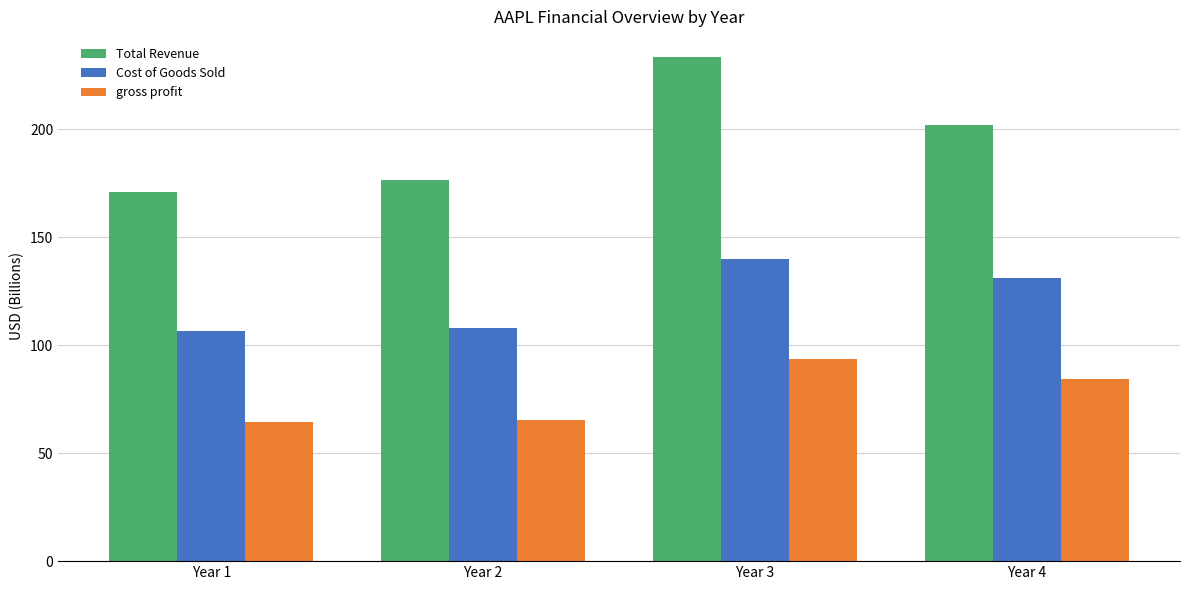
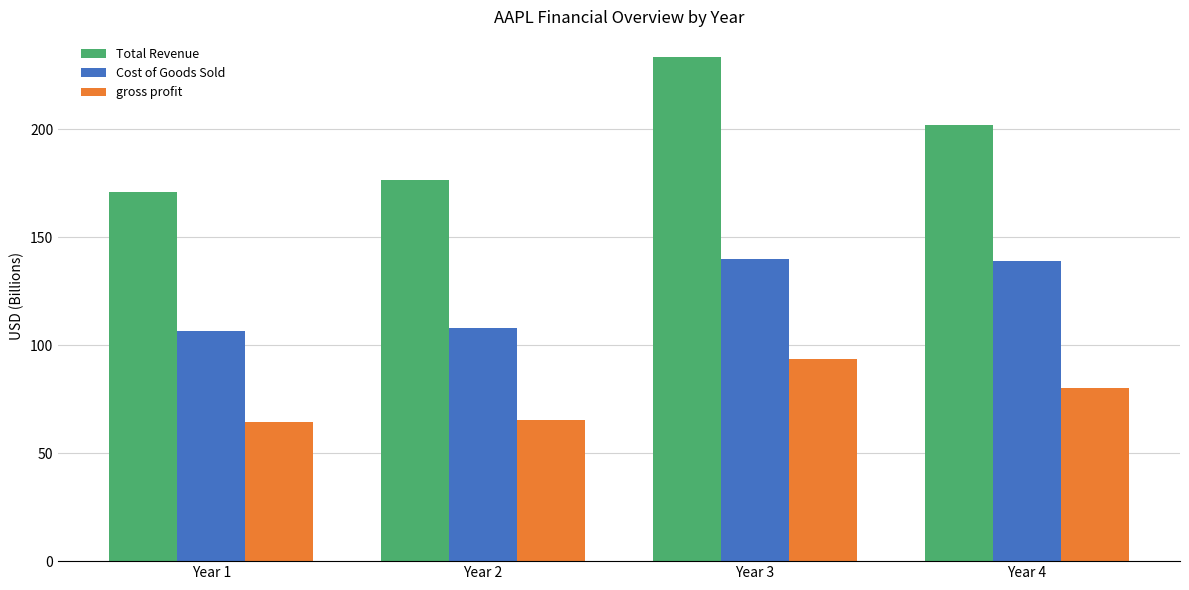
  {
    "Total Revenue": {
      "Year 1": 171,
      "Year 2": 177,
      "Year 3": 234,
      "Year 4": 202
    },
    "Cost of Goods Sold": {
      "Year 1": 107,
      "Year 2": 108,
      "Year 3": 140,
-     "Year 4": 131
+     "Year 4": 139
    },
    "gross profit": {
      "Year 1": 64,
      "Year 2": 65,
      "Year 3": 94,
-     "Year 4": 84
+     "Year 4": 80
    }
  }
